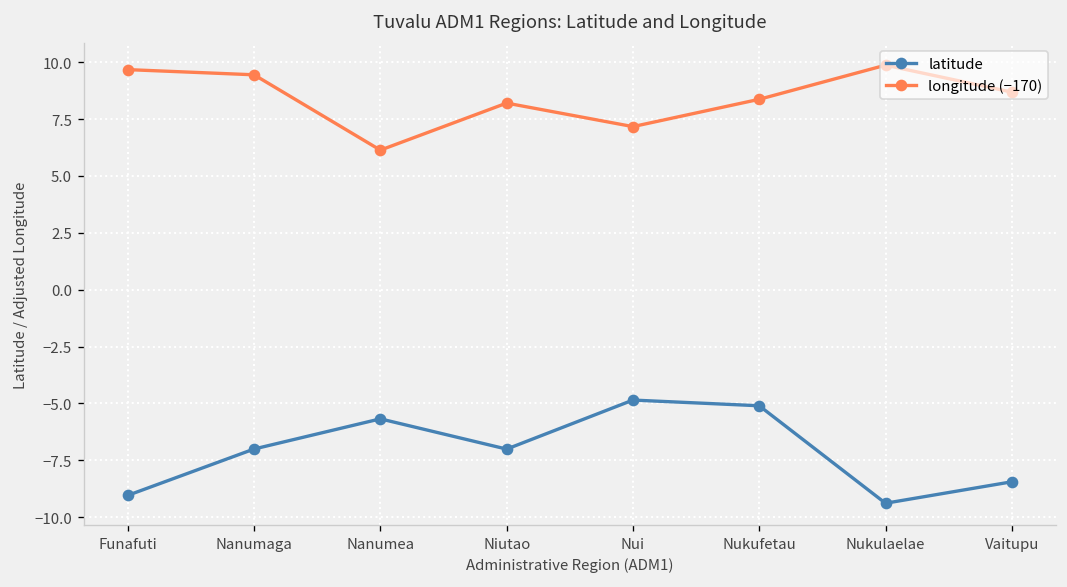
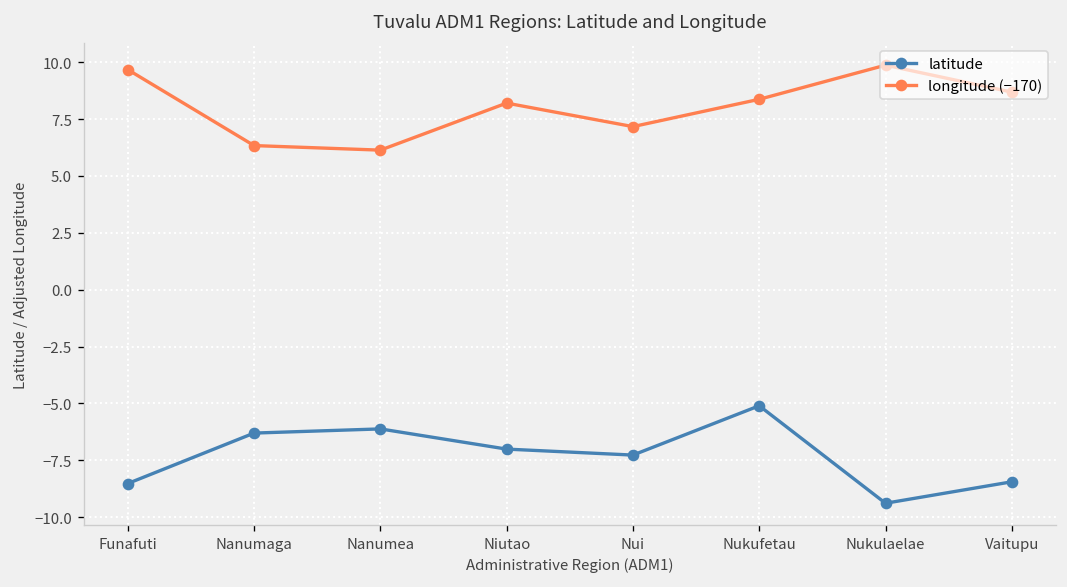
  {
    "latitude": {
-     "Funafuti": -9.0,
-     "Nanumaga": -7.0,
-     "Nanumea": -5.7,
+     "Funafuti": -8.5,
+     "Nanumaga": -6.3,
+     "Nanumea": -6.1,
      "Niutao": -7.0,
-     "Nui": -4.8,
+     "Nui": -7.3,
      "Nukufetau": -5.1,
      "Nukulaelae": -9.4,
      "Vaitupu": -8.4
    },
    "longitude (−170)": {
      "Funafuti": 9.7,
-     "Nanumaga": 9.4,
+     "Nanumaga": 6.3,
      "Nanumea": 6.1,
      "Niutao": 8.2,
      "Nui": 7.2,
      "Nukufetau": 8.4
    }
  }
